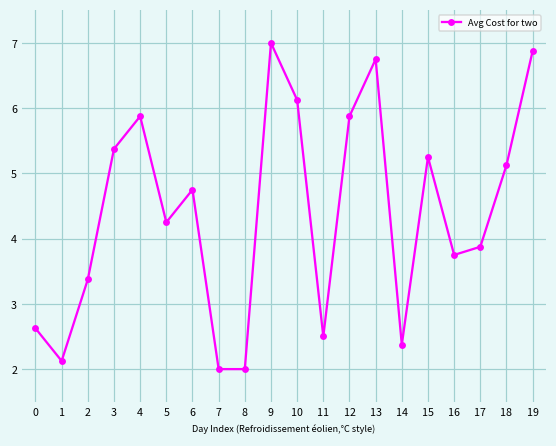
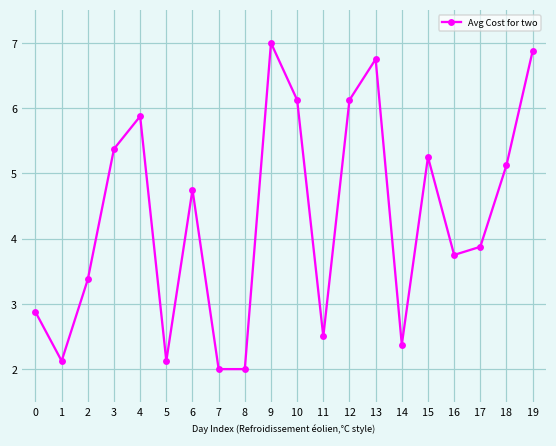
  {
-   "0": 2.6,
+   "0": 2.9,
    "1": 2.1,
    "2": 3.4,
    "3": 5.4,
    "4": 5.9,
-   "5": 4.3,
+   "5": 2.1,
    "6": 4.8,
    "7": 2.0,
    "8": 2.0,
    "9": 7.0,
    "10": 6.1,
    "11": 2.5,
-   "12": 5.9,
+   "12": 6.1,
    "13": 6.8,
    "14": 2.4,
    "15": 5.3,
    "16": 3.8,
    "17": 3.9,
    "18": 5.1,
    "19": 6.9
  }
